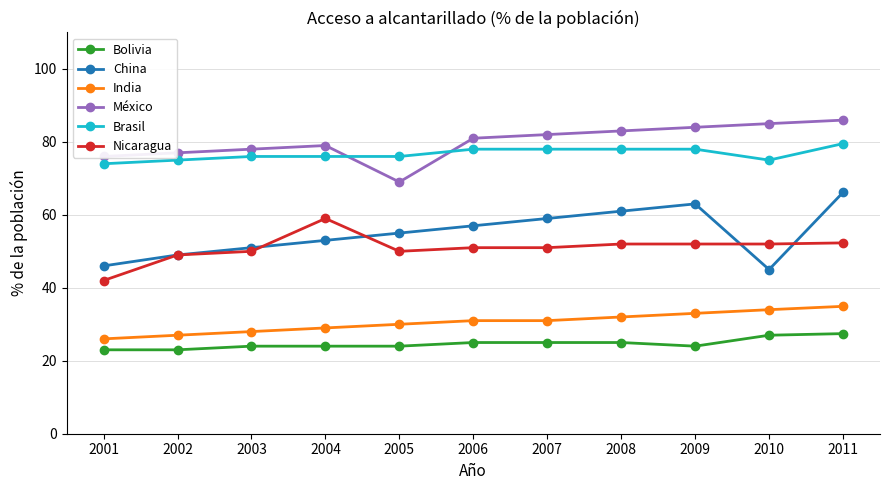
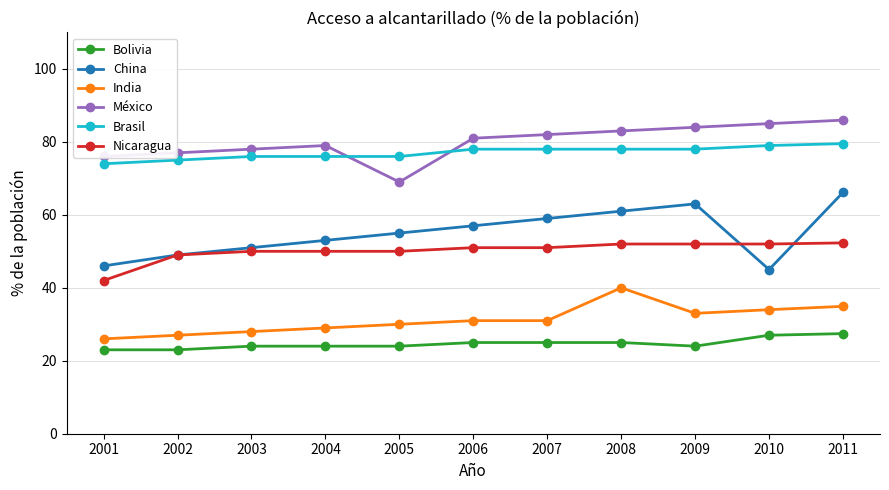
  {
    "Bolivia": {
      "2001": 23,
      "2002": 23,
      "2003": 24,
      "2004": 24,
      "2005": 24,
      "2006": 25,
      "2007": 25,
      "2008": 25,
      "2009": 24,
      "2010": 27,
      "2011": 27
    },
    "China": {
      "2001": 46,
      "2003": 51,
      "2004": 53,
      "2005": 55,
      "2006": 57,
      "2007": 59,
      "2008": 61,
      "2009": 63,
      "2010": 45,
      "2011": 66
    },
    "India": {
      "2001": 26,
      "2002": 27,
      "2003": 28,
      "2004": 29,
      "2005": 30,
      "2006": 31,
      "2007": 31,
-     "2008": 32,
+     "2008": 40,
      "2009": 33,
      "2010": 34,
      "2011": 35
    },
    "México": {
      "2002": 77,
      "2003": 78,
      "2004": 79,
      "2005": 69,
      "2006": 81,
      "2007": 82,
      "2008": 83,
      "2009": 84,
      "2010": 85,
      "2011": 86
    },
    "Brasil": {
      "2001": 74,
      "2002": 75,
      "2003": 76,
      "2004": 76,
      "2005": 76,
      "2006": 78,
      "2007": 78,
      "2008": 78,
      "2009": 78,
-     "2010": 75,
+     "2010": 79,
      "2011": 80
    },
    "Nicaragua": {
      "2001": 42,
      "2003": 50,
-     "2004": 59,
+     "2004": 50,
      "2005": 50,
      "2006": 51,
      "2007": 51,
      "2008": 52,
      "2009": 52,
      "2010": 52,
      "2011": 52
    }
  }
